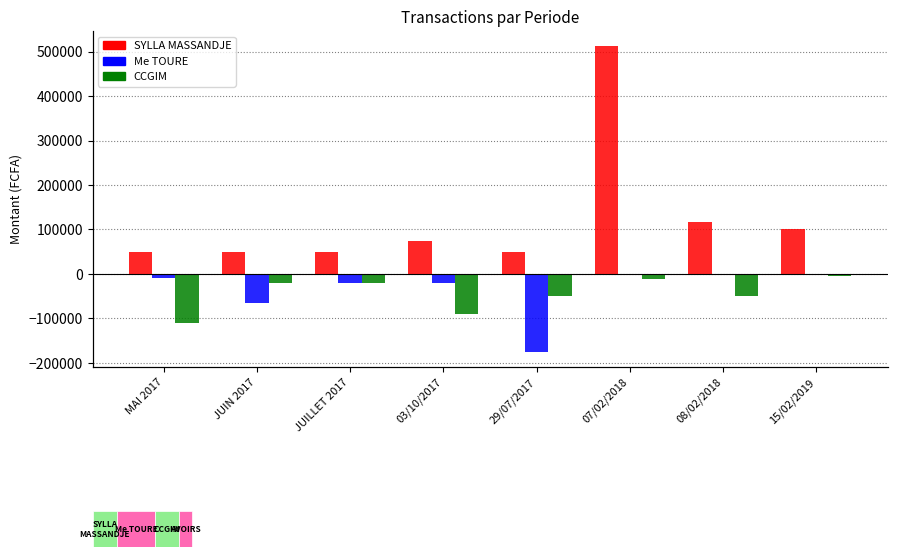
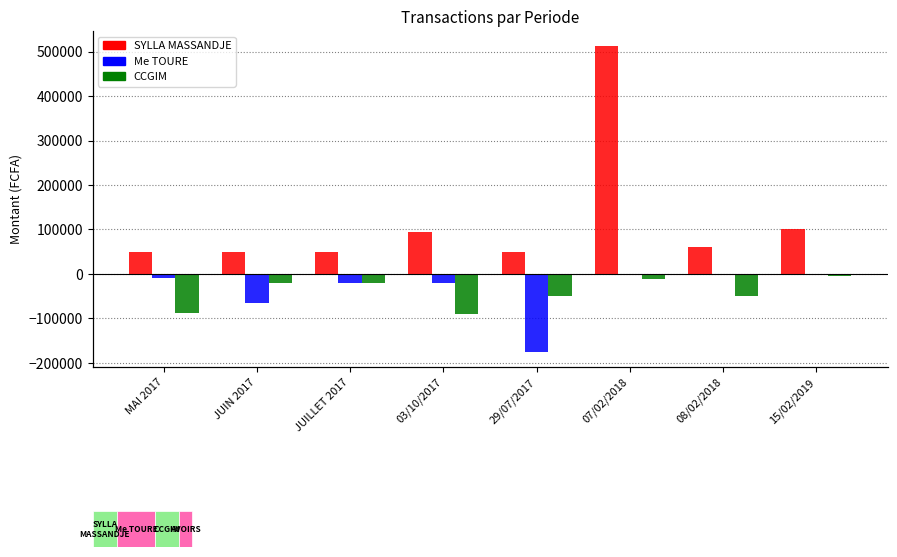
  {
    "SYLLA MASSANDJE": {
      "MAI 2017": 50000,
      "JUIN 2017": 50000,
      "JUILLET 2017": 50000,
-     "03/10/2017": 70000,
+     "03/10/2017": 100000,
      "29/07/2017": 50000,
      "07/02/2018": 510000,
-     "08/02/2018": 120000,
+     "08/02/2018": 60000,
      "15/02/2019": 100000
    },
    "Me TOURE": {
      "MAI 2017": -10000,
      "JUIN 2017": -70000,
      "JUILLET 2017": -20000,
      "03/10/2017": -20000,
      "29/07/2017": -180000,
      "07/02/2018": 0,
      "08/02/2018": 0,
      "15/02/2019": 0
    },
    "CCGIM": {
-     "MAI 2017": -110000,
+     "MAI 2017": -90000,
      "JUIN 2017": -20000,
      "JUILLET 2017": -20000,
      "03/10/2017": -90000,
      "29/07/2017": -50000,
      "07/02/2018": -10000,
      "08/02/2018": -50000
    }
  }
